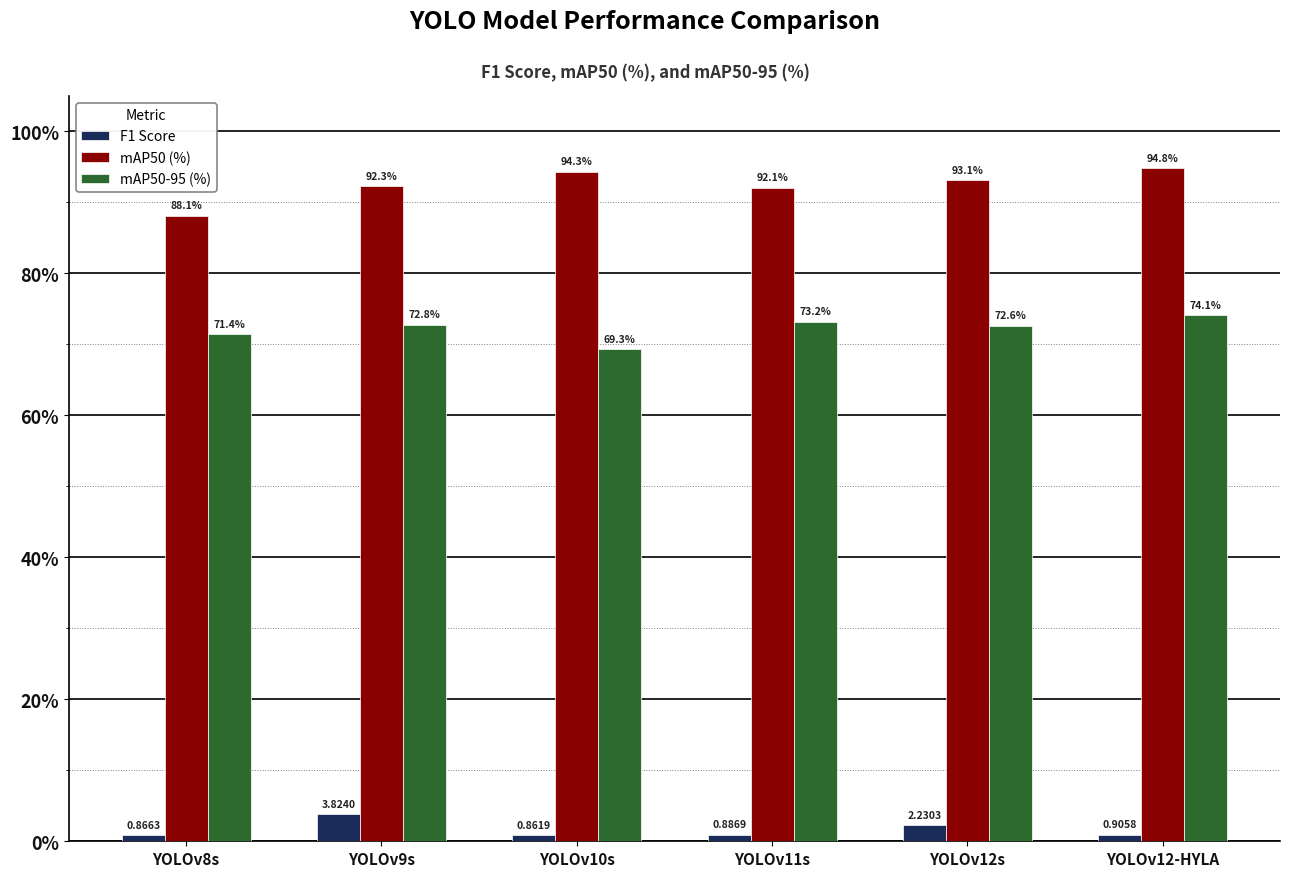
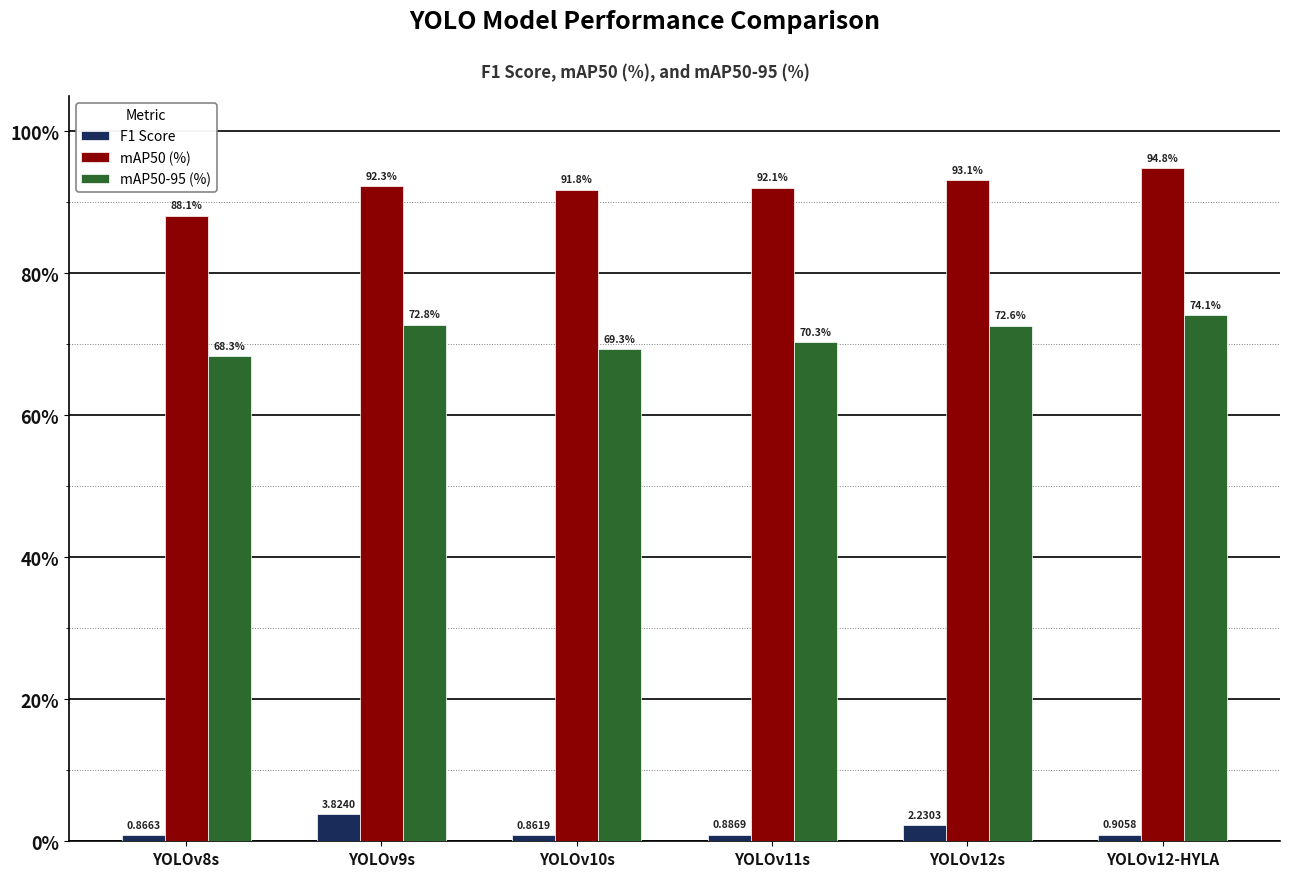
  {
    "F1 Score": {
      "YOLOv8s": "0.8663",
      "YOLOv9s": "3.8240",
      "YOLOv10s": "0.8619",
      "YOLOv11s": "0.8869",
      "YOLOv12s": "2.2303",
      "YOLOv12-HYLA": "0.9058"
    },
    "mAP50 (%)": {
      "YOLOv8s": "88.1%",
      "YOLOv9s": "92.3%",
-     "YOLOv10s": "94.3%",
+     "YOLOv10s": "91.8%",
      "YOLOv11s": "92.1%",
      "YOLOv12s": "93.1%",
      "YOLOv12-HYLA": "94.8%"
    },
    "mAP50-95 (%)": {
-     "YOLOv8s": "71.4%",
+     "YOLOv8s": "68.3%",
      "YOLOv9s": "72.8%",
      "YOLOv10s": "69.3%",
-     "YOLOv11s": "73.2%",
+     "YOLOv11s": "70.3%",
      "YOLOv12s": "72.6%",
      "YOLOv12-HYLA": "74.1%"
    }
  }
